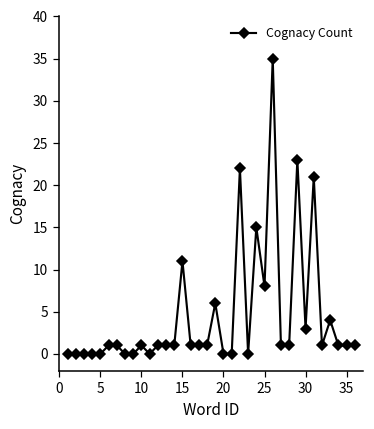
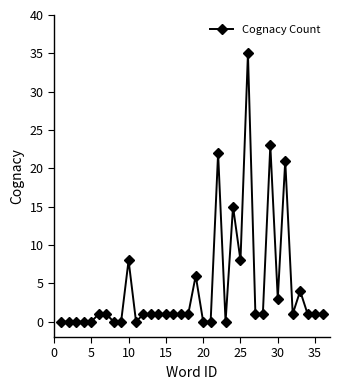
  {
    "5": 0,
-   "10": 1,
-   "15": 11,
+   "10": 8,
+   "15": 1,
    "20": 0,
    "25": 8,
    "30": 3,
    "35": 1
  }
